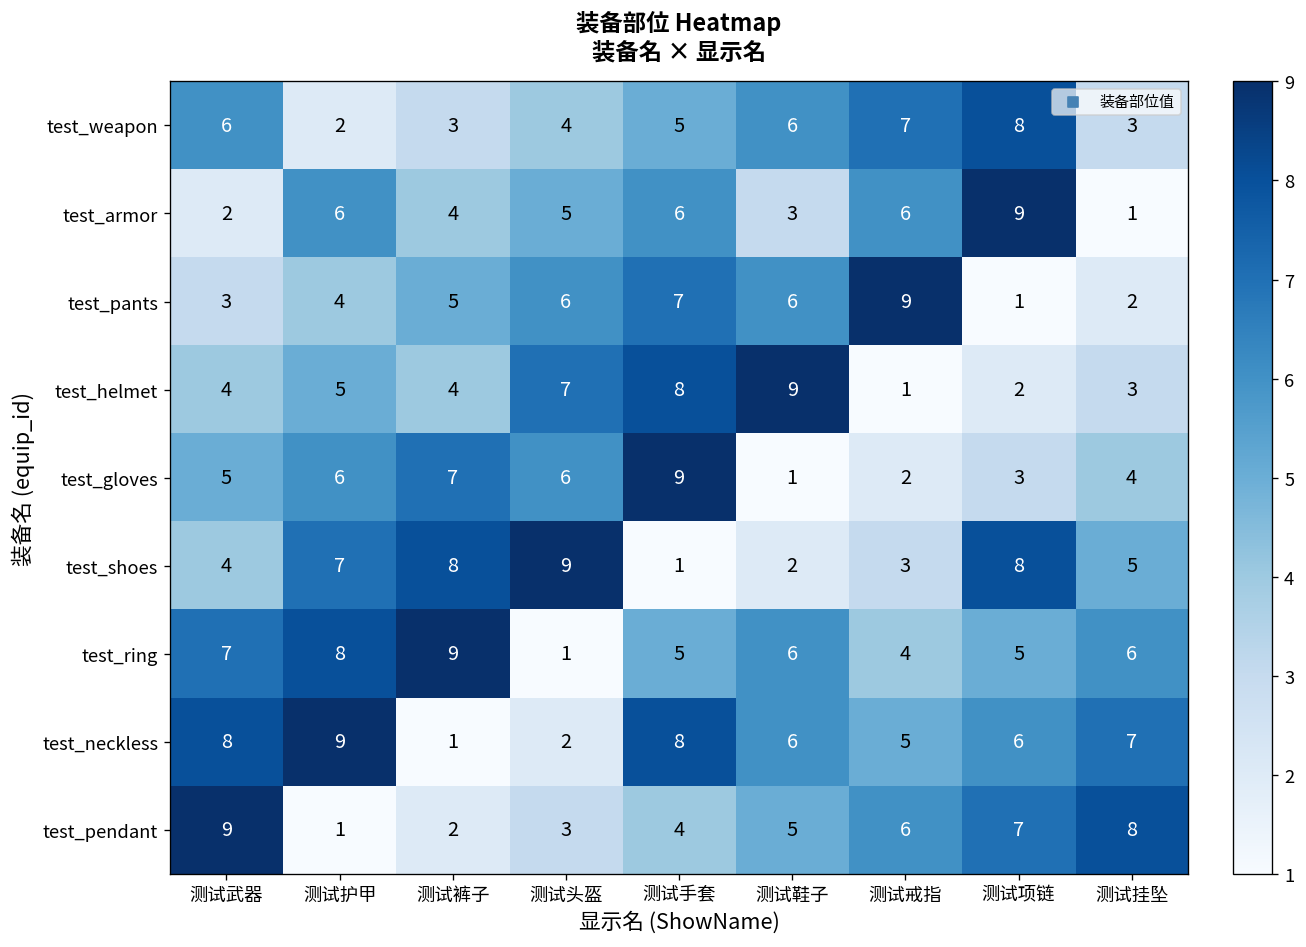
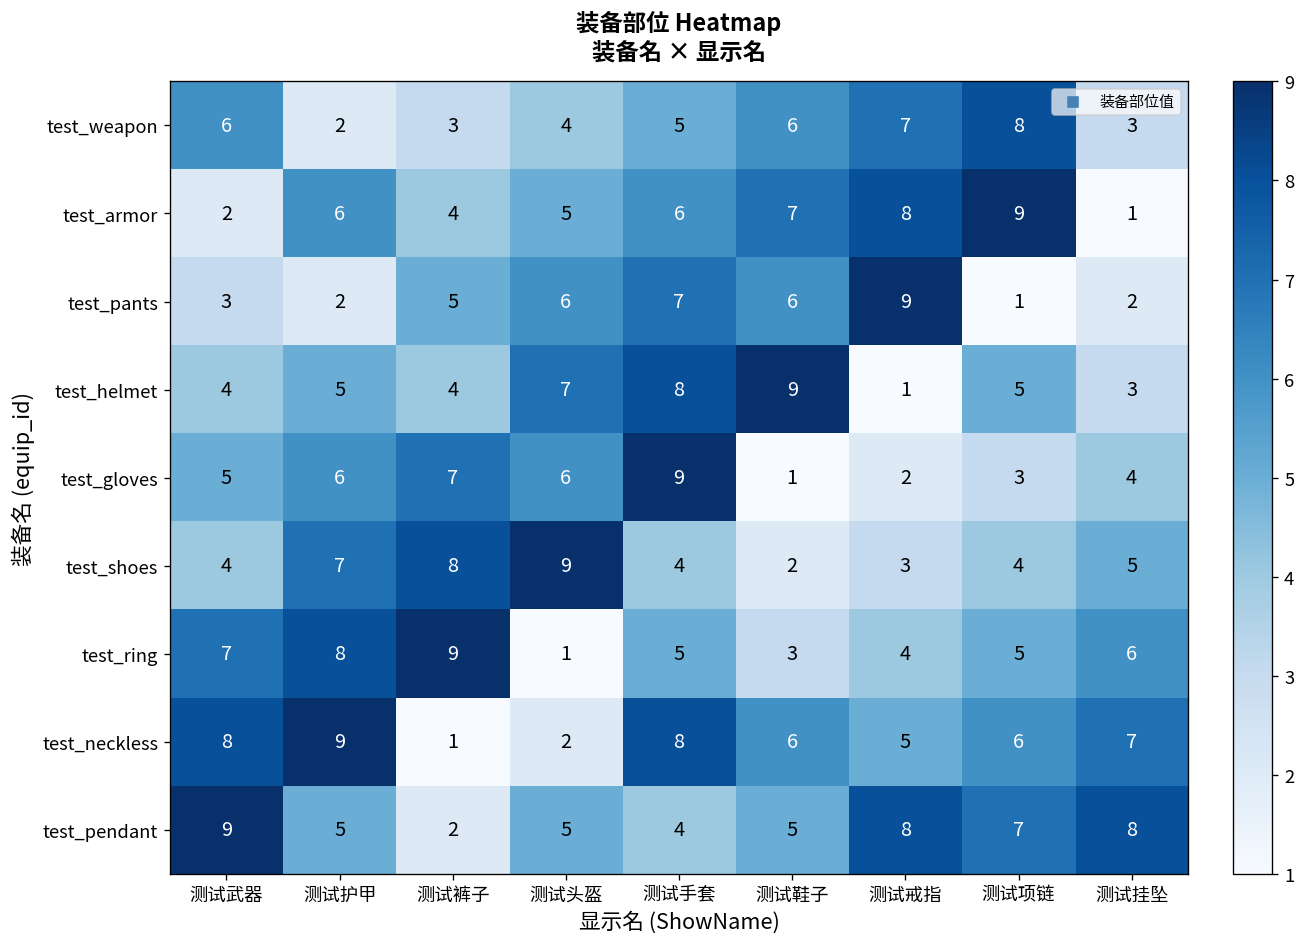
  {
    "test_weapon": {
      "测试武器": 6,
      "测试护甲": 2,
      "测试裤子": 3,
      "测试头盔": 4,
      "测试手套": 5,
      "测试鞋子": 6,
      "测试戒指": 7,
      "测试项链": 8
    },
    "test_armor": {
      "测试武器": 2,
      "测试护甲": 6,
      "测试裤子": 4,
      "测试头盔": 5,
      "测试手套": 6,
-     "测试鞋子": 3,
-     "测试戒指": 6,
+     "测试鞋子": 7,
+     "测试戒指": 8,
      "测试项链": 9,
      "测试挂坠": 1
    },
    "test_pants": {
      "测试武器": 3,
-     "测试护甲": 4,
+     "测试护甲": 2,
      "测试裤子": 5,
      "测试头盔": 6,
      "测试手套": 7,
      "测试鞋子": 6,
      "测试戒指": 9,
      "测试项链": 1,
      "测试挂坠": 2
    },
    "test_helmet": {
      "测试武器": 4,
      "测试护甲": 5,
      "测试裤子": 4,
      "测试头盔": 7,
      "测试手套": 8,
      "测试鞋子": 9,
      "测试戒指": 1,
-     "测试项链": 2,
+     "测试项链": 5,
      "测试挂坠": 3
    },
    "test_gloves": {
      "测试武器": 5,
      "测试护甲": 6,
      "测试裤子": 7,
      "测试头盔": 6,
      "测试手套": 9,
      "测试鞋子": 1,
      "测试戒指": 2,
      "测试项链": 3,
      "测试挂坠": 4
    },
    "test_shoes": {
      "测试武器": 4,
      "测试护甲": 7,
      "测试裤子": 8,
      "测试头盔": 9,
-     "测试手套": 1,
+     "测试手套": 4,
      "测试鞋子": 2,
      "测试戒指": 3,
-     "测试项链": 8,
+     "测试项链": 4,
      "测试挂坠": 5
    },
    "test_ring": {
      "测试武器": 7,
      "测试护甲": 8,
      "测试裤子": 9,
      "测试头盔": 1,
      "测试手套": 5,
-     "测试鞋子": 6,
+     "测试鞋子": 3,
      "测试戒指": 4,
      "测试项链": 5,
      "测试挂坠": 6
    },
    "test_neckless": {
      "测试武器": 8,
      "测试护甲": 9,
      "测试裤子": 1,
      "测试头盔": 2,
      "测试手套": 8,
      "测试鞋子": 6,
      "测试戒指": 5,
      "测试项链": 6,
      "测试挂坠": 7
    },
    "test_pendant": {
      "测试武器": 9,
-     "测试护甲": 1,
+     "测试护甲": 5,
      "测试裤子": 2,
-     "测试头盔": 3,
+     "测试头盔": 5,
      "测试手套": 4,
      "测试鞋子": 5,
-     "测试戒指": 6,
+     "测试戒指": 8,
      "测试项链": 7,
      "测试挂坠": 8
    }
  }
